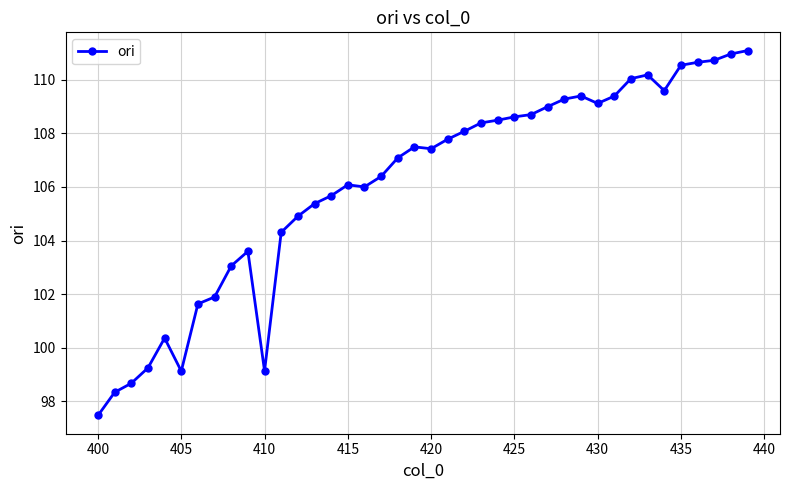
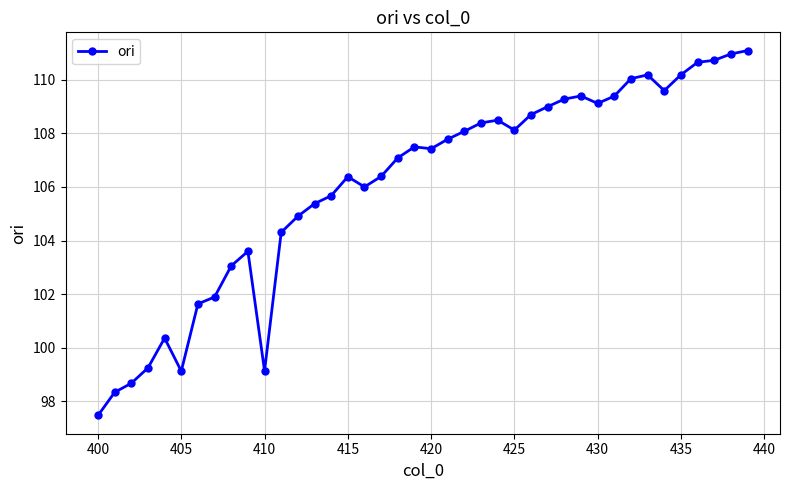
  {
    "400": 97.5,
    "405": 99.1,
    "410": 99.1,
-   "415": 106.1,
+   "415": 106.4,
    "420": 107.4,
-   "425": 108.6,
+   "425": 108.1,
    "430": 109.1,
-   "435": 110.5
+   "435": 110.2
  }
